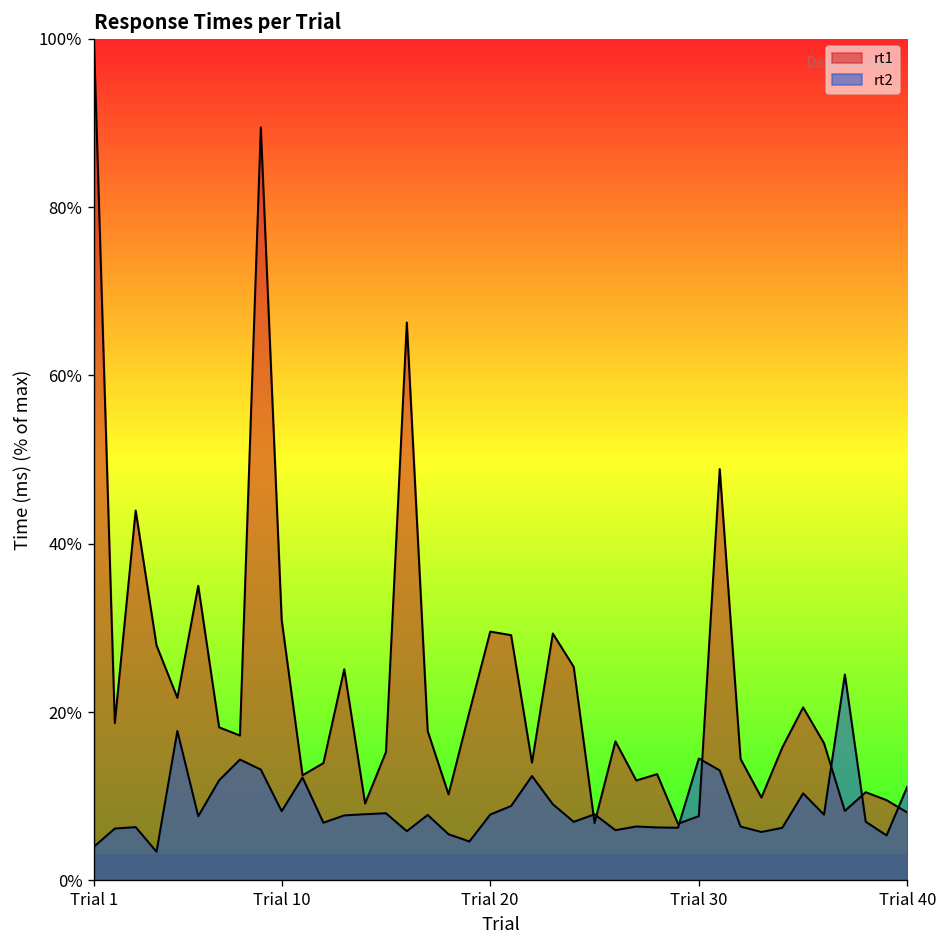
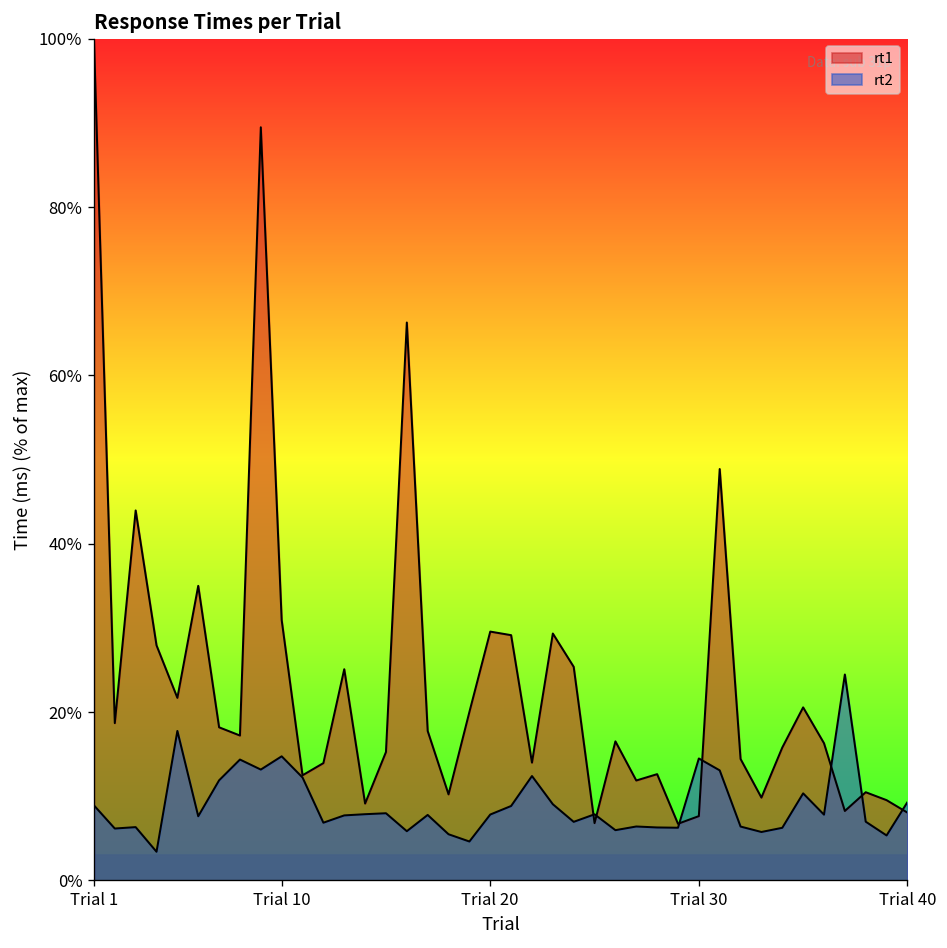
  {
    "rt1": {
      "Trial 1": "100%",
      "Trial 10": "31%",
      "Trial 20": "30%",
      "Trial 30": "8%",
      "Trial 40": "8%"
    },
    "rt2": {
-     "Trial 1": "4%",
-     "Trial 10": "8%",
+     "Trial 1": "9%",
+     "Trial 10": "15%",
      "Trial 20": "8%",
      "Trial 30": "14%",
-     "Trial 40": "11%"
+     "Trial 40": "9%"
    }
  }
